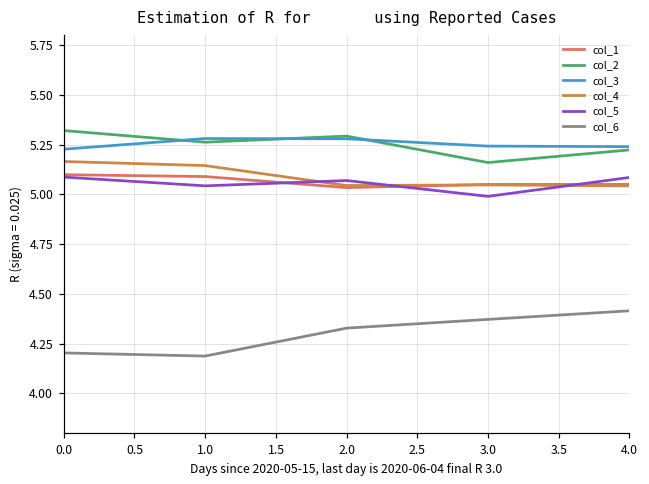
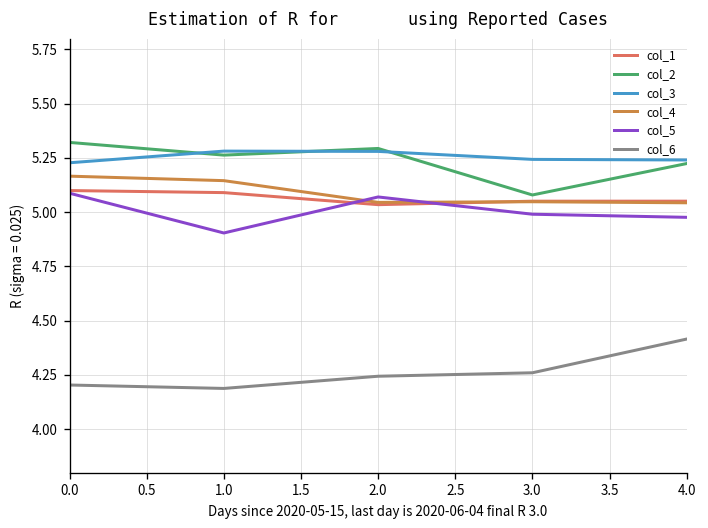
  {
    "col_2": {
      "0.0": 5.32,
      "1.0": 5.26,
-     "3.0": 5.16,
+     "3.0": 5.08,
      "4.0": 5.22
    },
    "col_3": {
      "0.0": 5.23,
      "1.0": 5.28,
      "3.0": 5.24,
      "4.0": 5.24
    },
    "col_5": {
-     "1.0": 5.04,
+     "1.0": 4.90,
      "2.0": 5.07,
      "3.0": 4.99,
-     "4.0": 5.09
+     "4.0": 4.98
    },
    "col_6": {
      "0.0": 4.20,
      "1.0": 4.19,
-     "2.0": 4.33,
-     "3.0": 4.37,
+     "2.0": 4.24,
+     "3.0": 4.26,
      "4.0": 4.42
    }
  }
